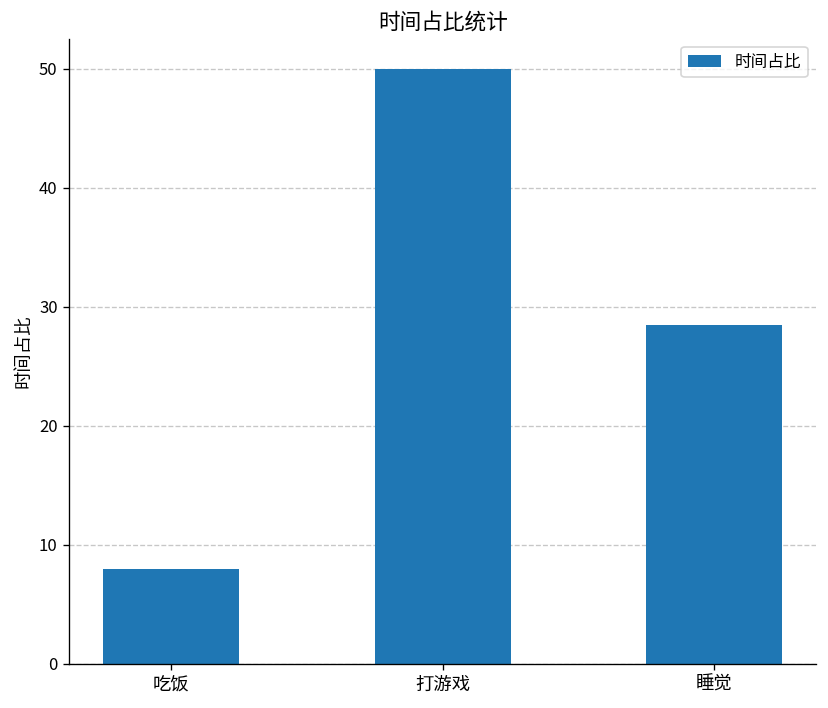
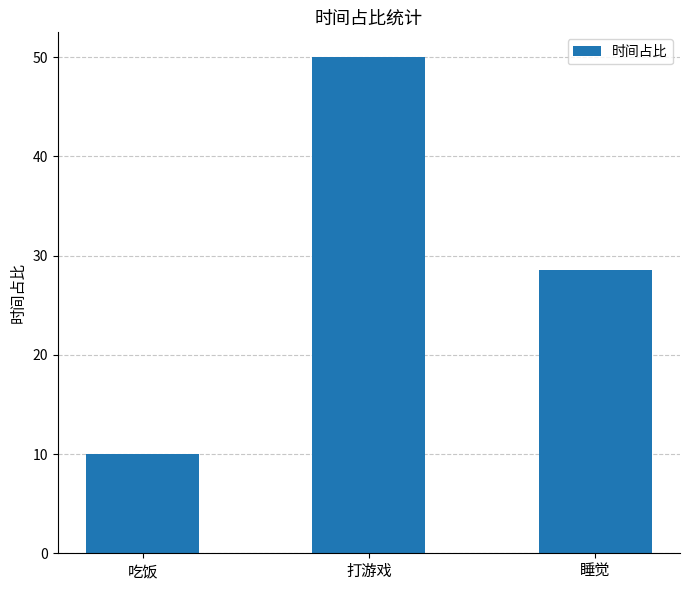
  {
-   "吃饭": 8,
+   "吃饭": 10,
    "打游戏": 50,
    "睡觉": 29
  }
